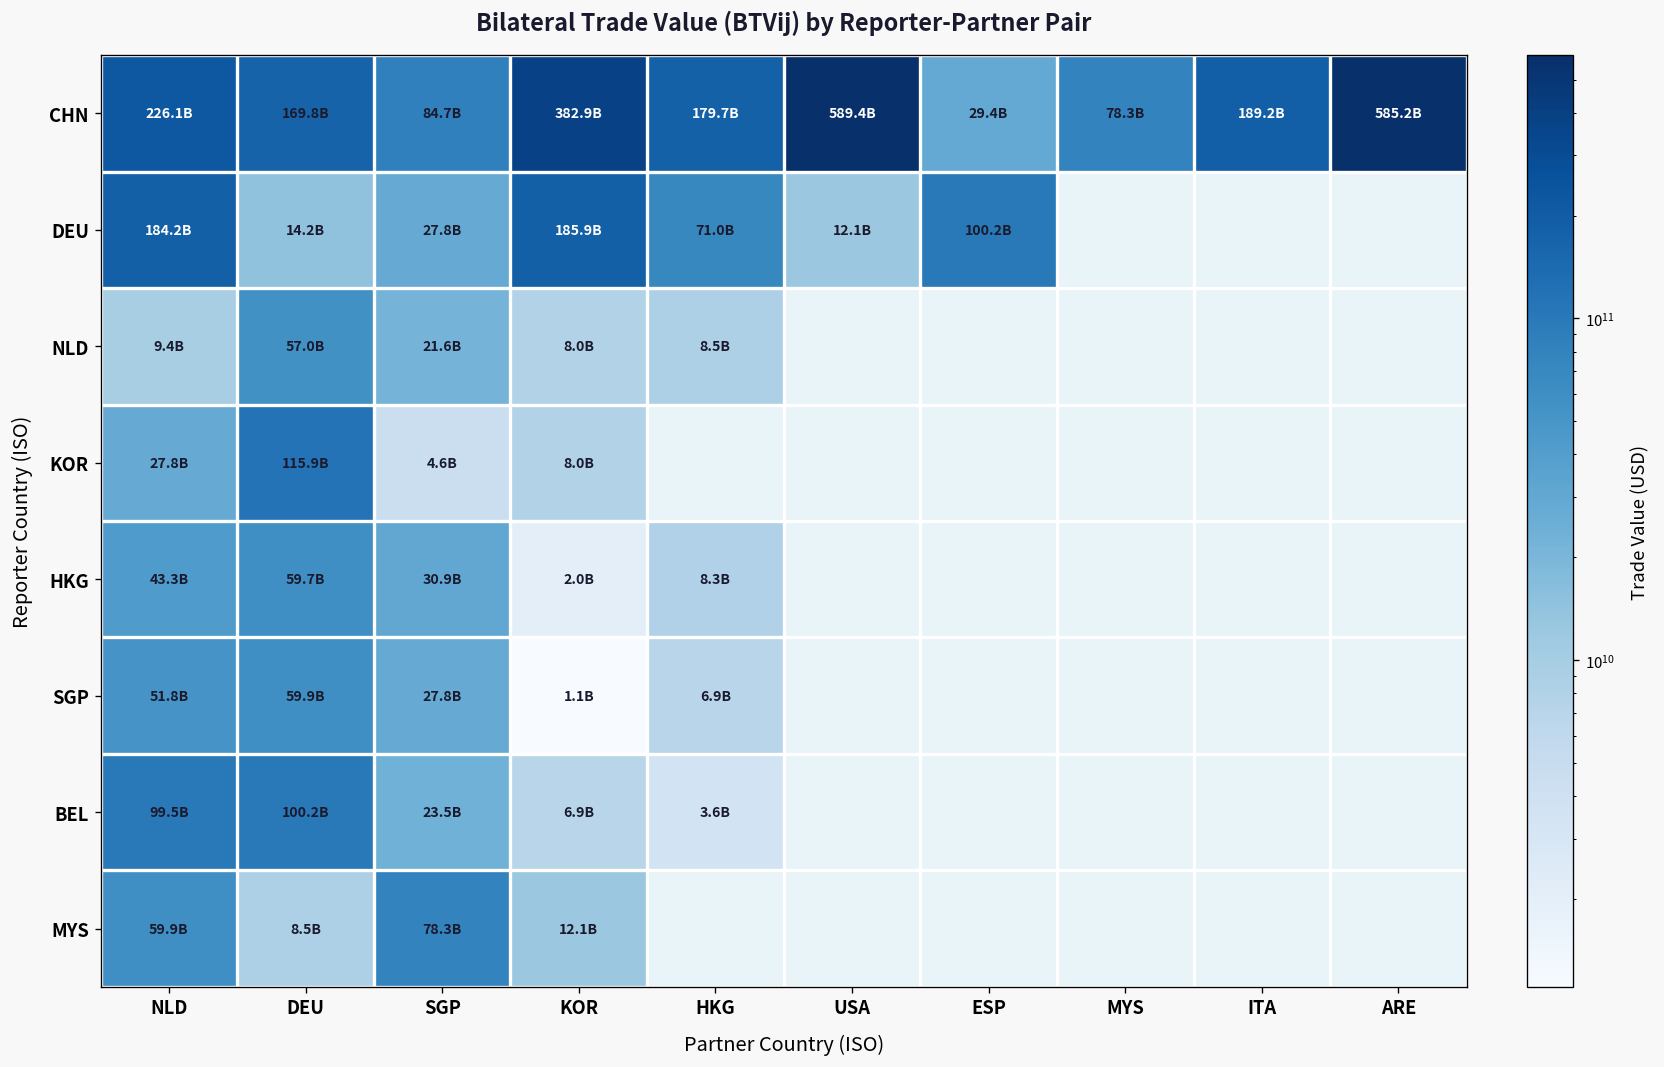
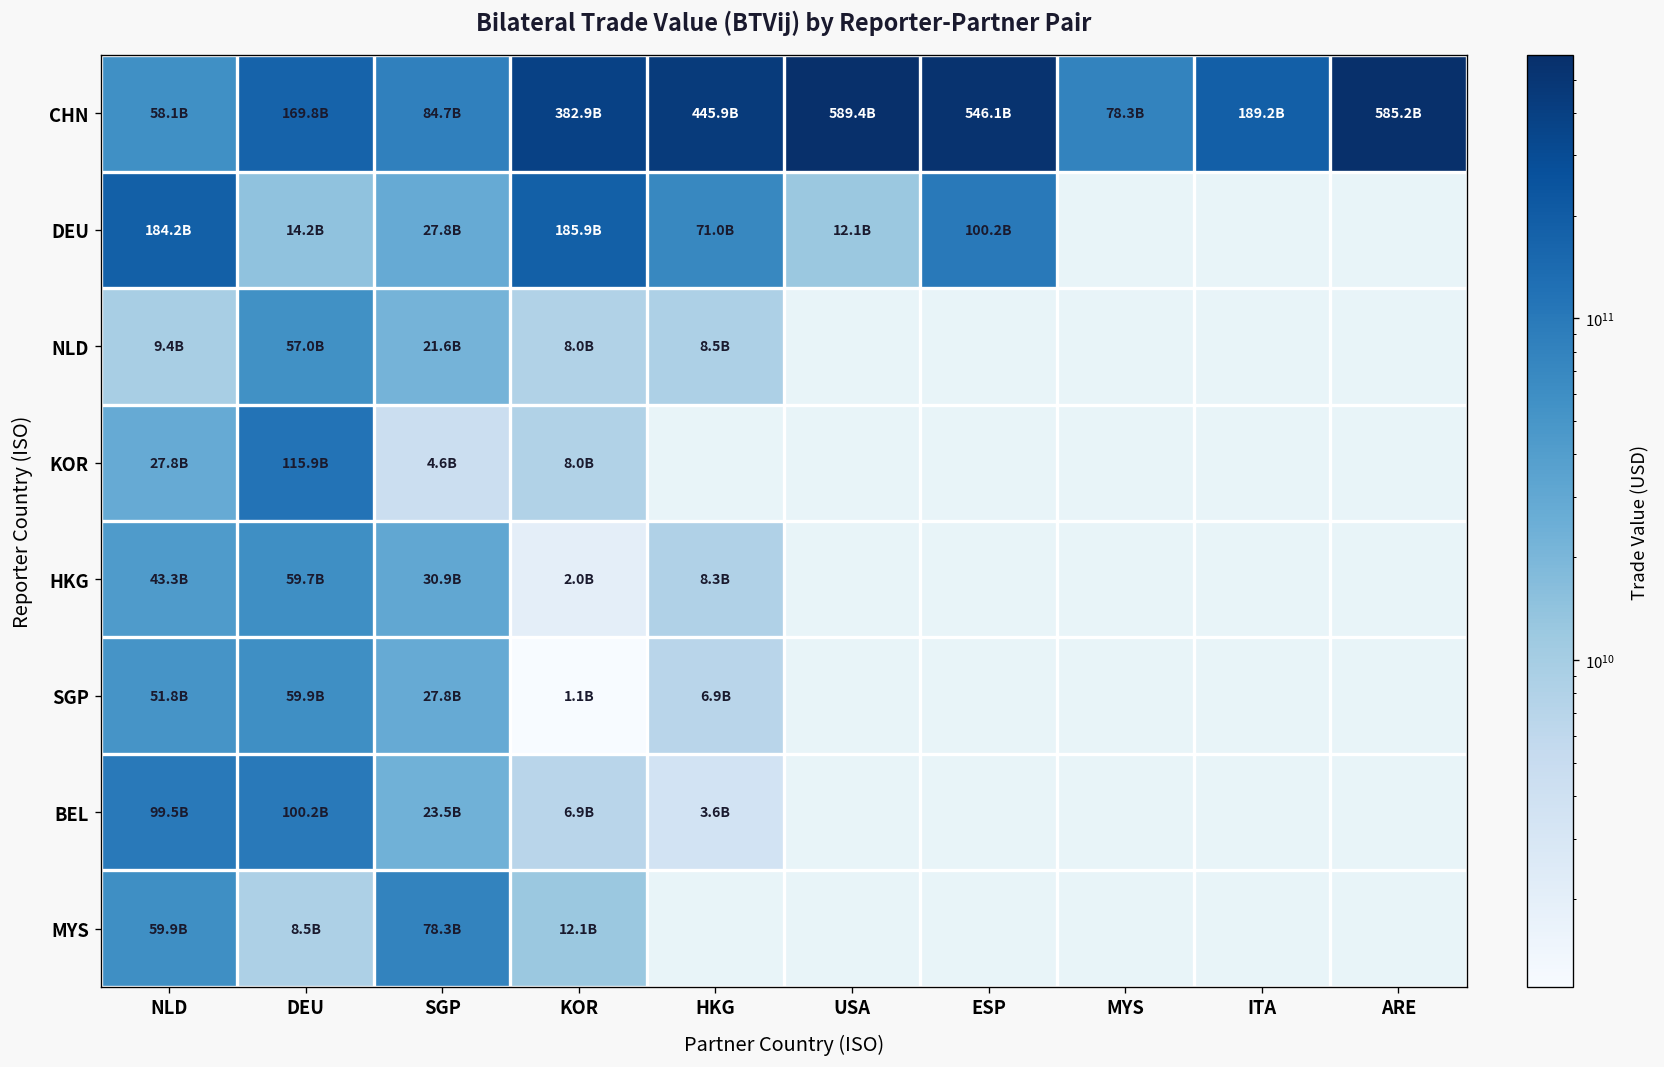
  {
    "CHN": {
-     "NLD": "226.1B",
+     "NLD": "58.1B",
      "DEU": "169.8B",
      "SGP": "84.7B",
      "KOR": "382.9B",
-     "HKG": "179.7B",
+     "HKG": "445.9B",
      "USA": "589.4B",
-     "ESP": "29.4B",
+     "ESP": "546.1B",
      "MYS": "78.3B",
      "ITA": "189.2B",
      "ARE": "585.2B"
    },
    "DEU": {
      "NLD": "184.2B",
      "DEU": "14.2B",
      "SGP": "27.8B",
      "KOR": "185.9B",
      "HKG": "71.0B",
      "USA": "12.1B",
      "ESP": "100.2B"
    },
    "NLD": {
      "NLD": "9.4B",
      "DEU": "57.0B",
      "SGP": "21.6B",
      "KOR": "8.0B",
      "HKG": "8.5B"
    },
    "KOR": {
      "NLD": "27.8B",
      "DEU": "115.9B",
      "SGP": "4.6B",
      "KOR": "8.0B"
    },
    "HKG": {
      "NLD": "43.3B",
      "DEU": "59.7B",
      "SGP": "30.9B",
      "KOR": "2.0B",
      "HKG": "8.3B"
    },
    "SGP": {
      "NLD": "51.8B",
      "DEU": "59.9B",
      "SGP": "27.8B",
      "KOR": "1.1B",
      "HKG": "6.9B"
    },
    "BEL": {
      "NLD": "99.5B",
      "DEU": "100.2B",
      "SGP": "23.5B",
      "KOR": "6.9B",
      "HKG": "3.6B"
    },
    "MYS": {
      "NLD": "59.9B",
      "DEU": "8.5B",
      "SGP": "78.3B",
      "KOR": "12.1B"
    }
  }
